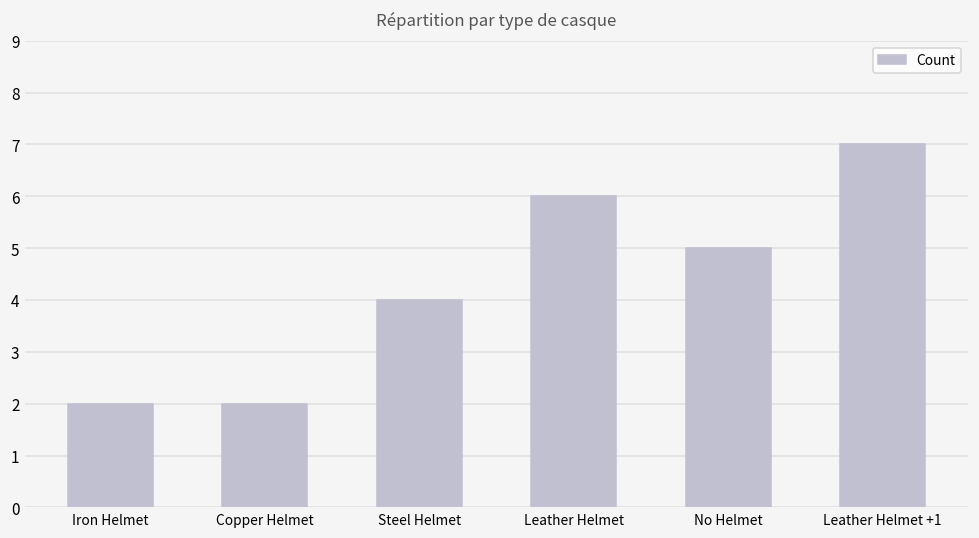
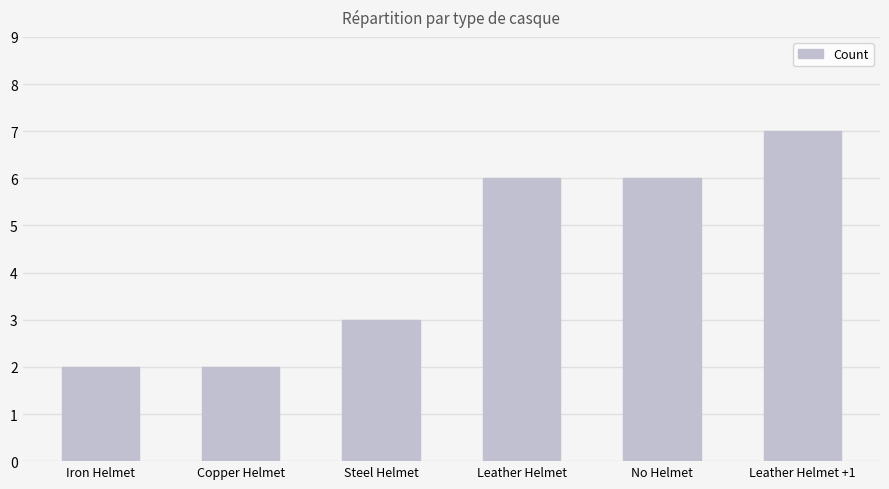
  {
    "Iron Helmet": 2,
    "Copper Helmet": 2,
-   "Steel Helmet": 4,
+   "Steel Helmet": 3,
    "Leather Helmet": 6,
-   "No Helmet": 5,
+   "No Helmet": 6,
    "Leather Helmet +1": 7
  }
